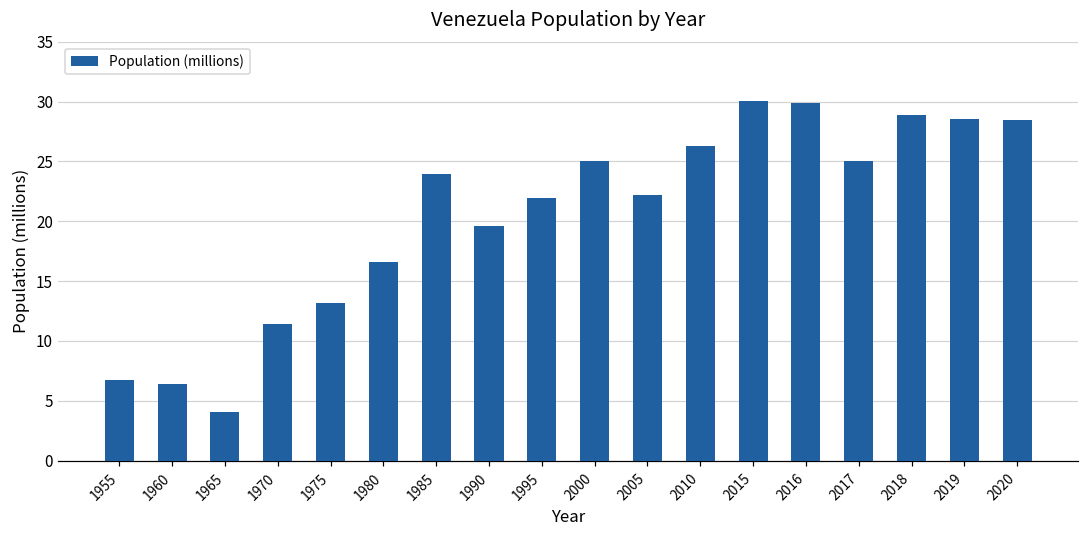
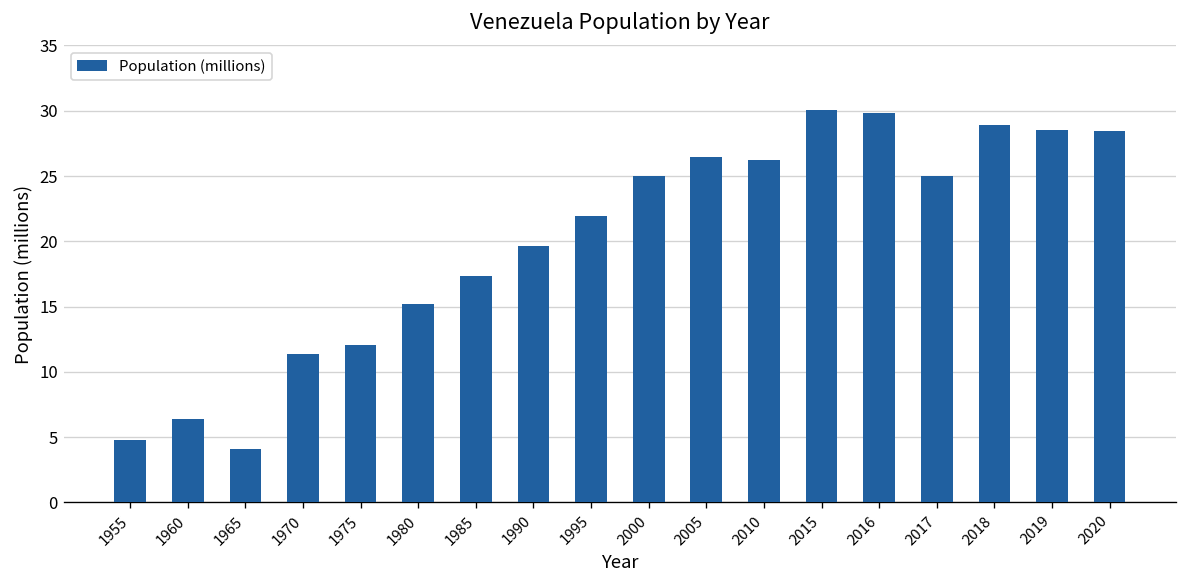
  {
-   "1955": 6.7,
+   "1955": 4.8,
    "1960": 6.4,
    "1965": 4.1,
    "1970": 11.4,
-   "1975": 13.2,
-   "1980": 16.6,
-   "1985": 23.9,
+   "1975": 12.1,
+   "1980": 15.2,
+   "1985": 17.3,
    "1990": 19.6,
    "1995": 21.9,
    "2000": 25.0,
-   "2005": 22.2,
+   "2005": 26.4,
    "2010": 26.3,
    "2015": 30.1,
    "2016": 29.9,
    "2017": 25.0,
    "2018": 28.9,
    "2019": 28.5,
    "2020": 28.4
  }
